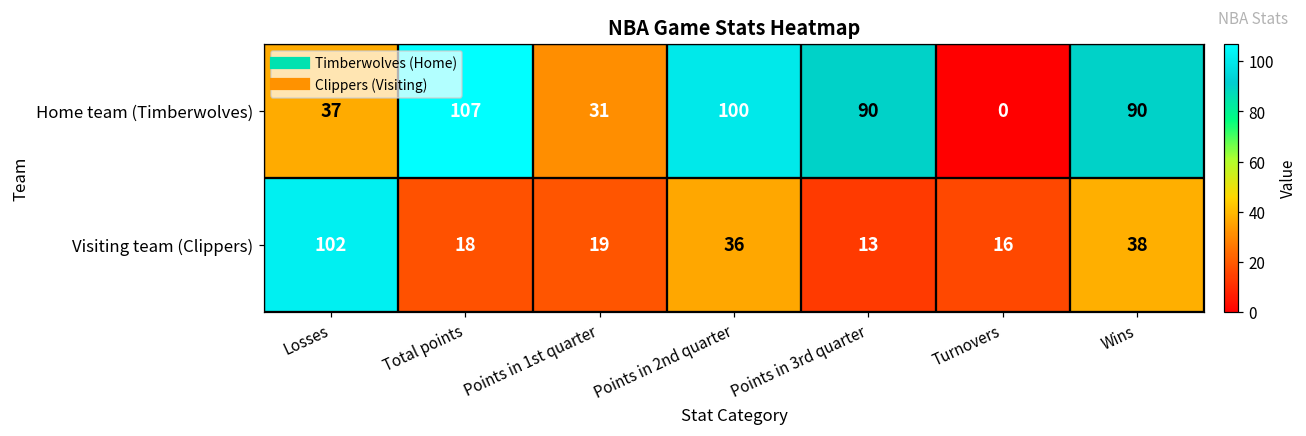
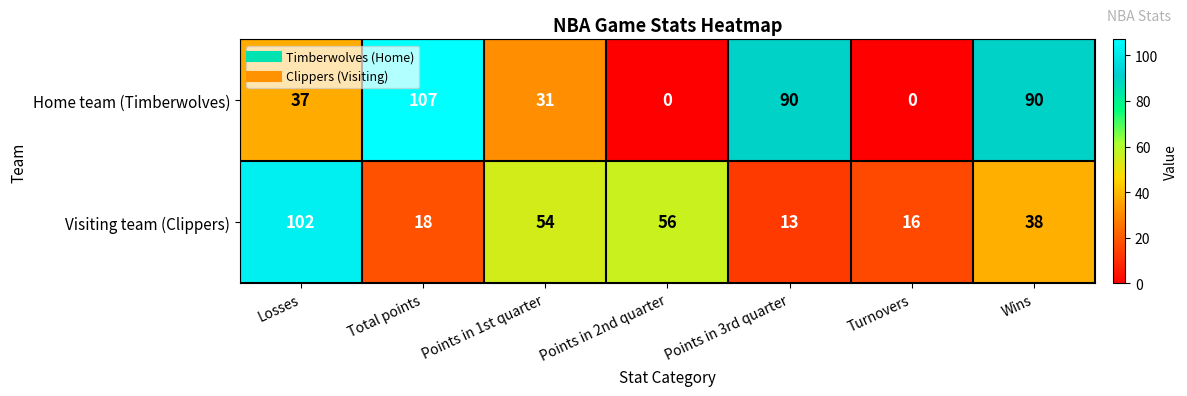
  {
    "Home team (Timberwolves)": {
      "Losses": 37,
      "Total points": 107,
      "Points in 1st quarter": 31,
-     "Points in 2nd quarter": 100,
+     "Points in 2nd quarter": 0,
      "Points in 3rd quarter": 90,
      "Turnovers": 0,
      "Wins": 90
    },
    "Visiting team (Clippers)": {
      "Losses": 102,
      "Total points": 18,
-     "Points in 1st quarter": 19,
-     "Points in 2nd quarter": 36,
+     "Points in 1st quarter": 54,
+     "Points in 2nd quarter": 56,
      "Points in 3rd quarter": 13,
      "Turnovers": 16,
      "Wins": 38
    }
  }
